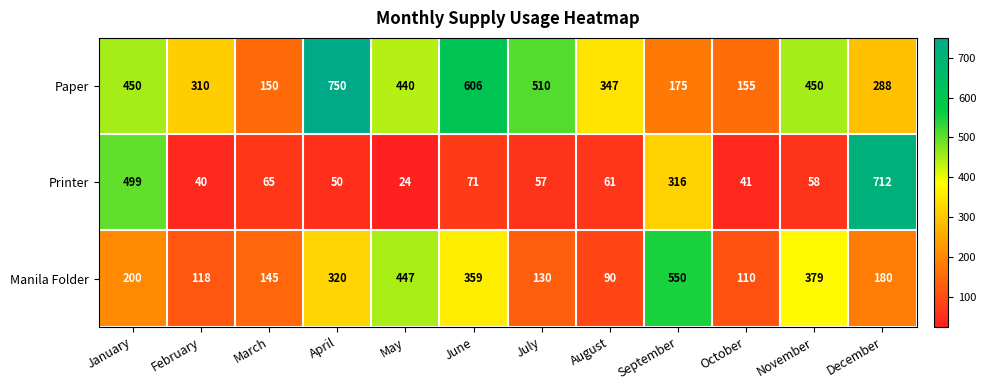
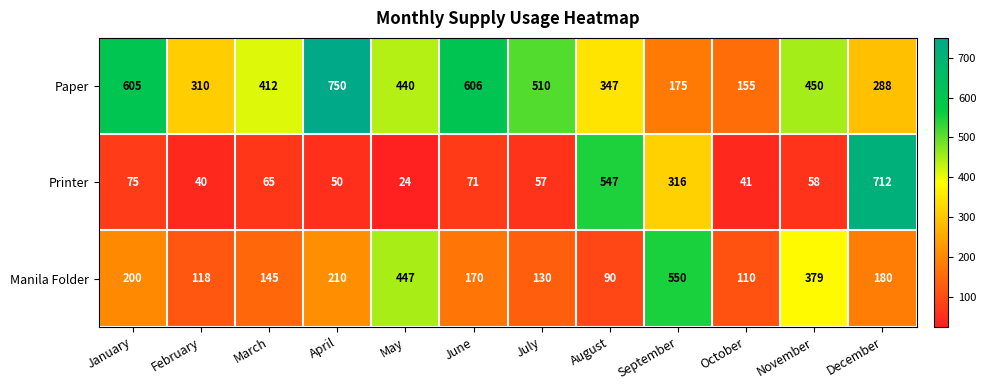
  {
    "Paper": {
-     "January": 450,
+     "January": 605,
      "February": 310,
-     "March": 150,
+     "March": 412,
      "April": 750,
      "May": 440,
      "June": 606,
      "July": 510,
      "August": 347,
      "September": 175,
      "October": 155,
      "November": 450,
      "December": 288
    },
    "Printer": {
-     "January": 499,
+     "January": 75,
      "February": 40,
      "March": 65,
      "April": 50,
      "May": 24,
      "June": 71,
      "July": 57,
-     "August": 61,
+     "August": 547,
      "September": 316,
      "October": 41,
      "November": 58,
      "December": 712
    },
    "Manila Folder": {
      "January": 200,
      "February": 118,
      "March": 145,
-     "April": 320,
+     "April": 210,
      "May": 447,
-     "June": 359,
+     "June": 170,
      "July": 130,
      "August": 90,
      "September": 550,
      "October": 110,
      "November": 379,
      "December": 180
    }
  }
